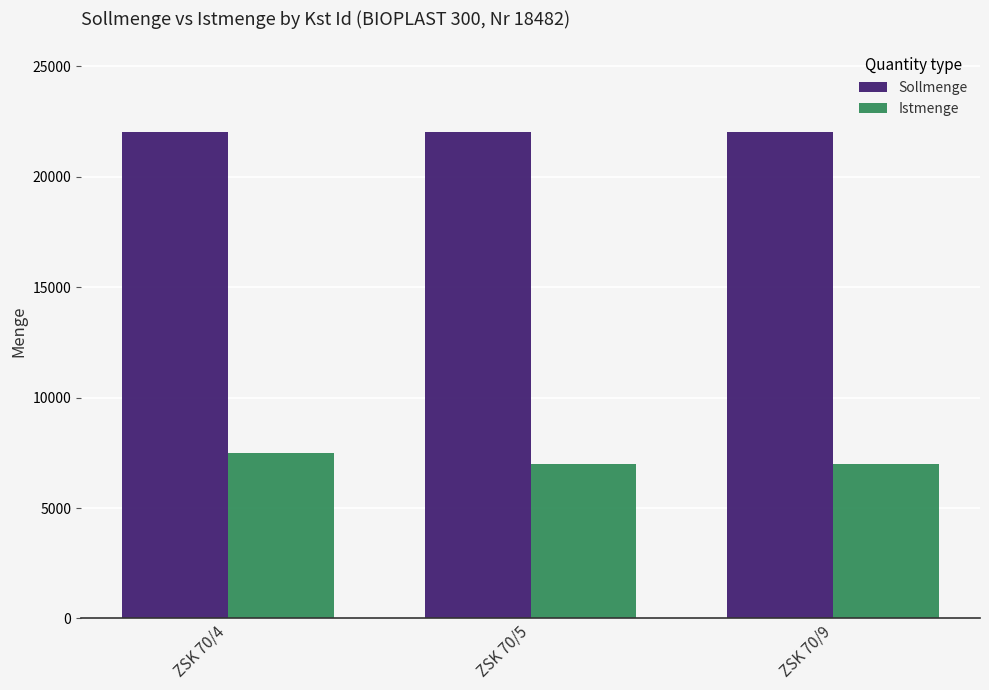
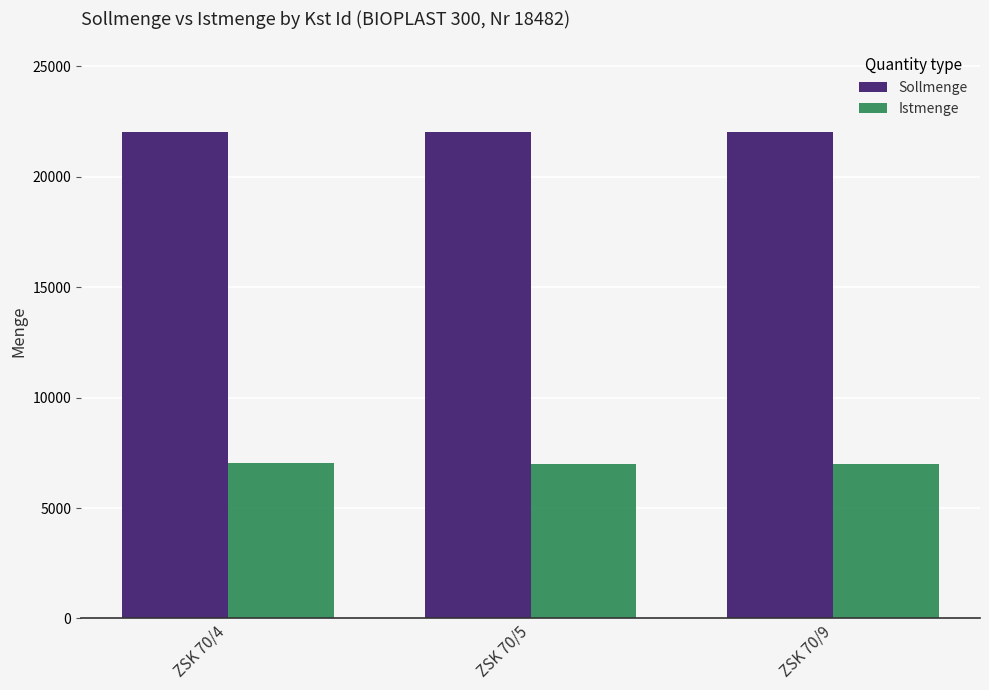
  {
    "Sollmenge": {
      "ZSK 70/4": 22000,
      "ZSK 70/5": 22000,
      "ZSK 70/9": 22000
    },
    "Istmenge": {
-     "ZSK 70/4": 7500,
+     "ZSK 70/4": 7100,
      "ZSK 70/5": 7000,
      "ZSK 70/9": 7000
    }
  }
